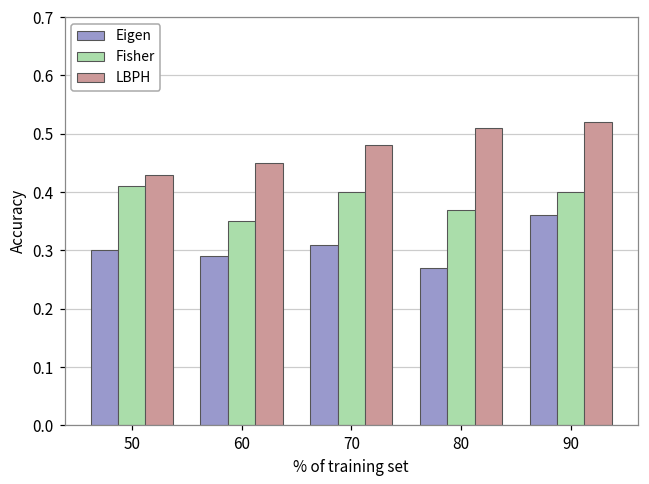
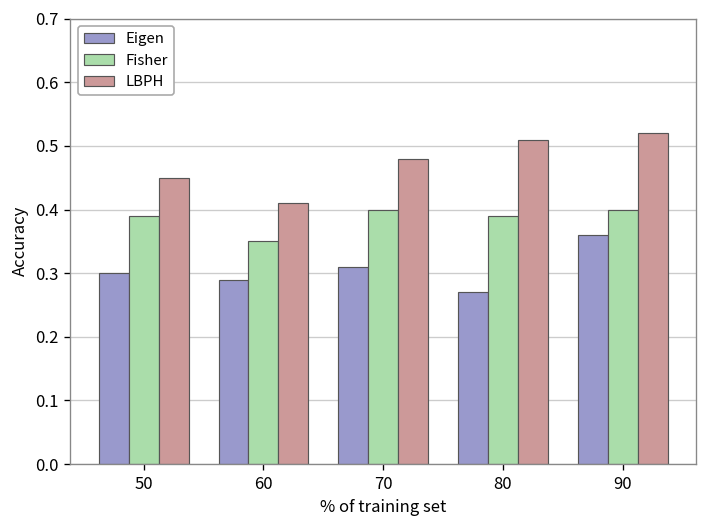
  {
    "Eigen": {
      "50": 0.30,
      "60": 0.29,
      "70": 0.31,
      "80": 0.27,
      "90": 0.36
    },
    "Fisher": {
-     "50": 0.41,
+     "50": 0.39,
      "60": 0.35,
      "70": 0.40,
-     "80": 0.37,
+     "80": 0.39,
      "90": 0.40
    },
    "LBPH": {
-     "50": 0.43,
-     "60": 0.45,
+     "50": 0.45,
+     "60": 0.41,
      "70": 0.48,
      "80": 0.51,
      "90": 0.52
    }
  }
